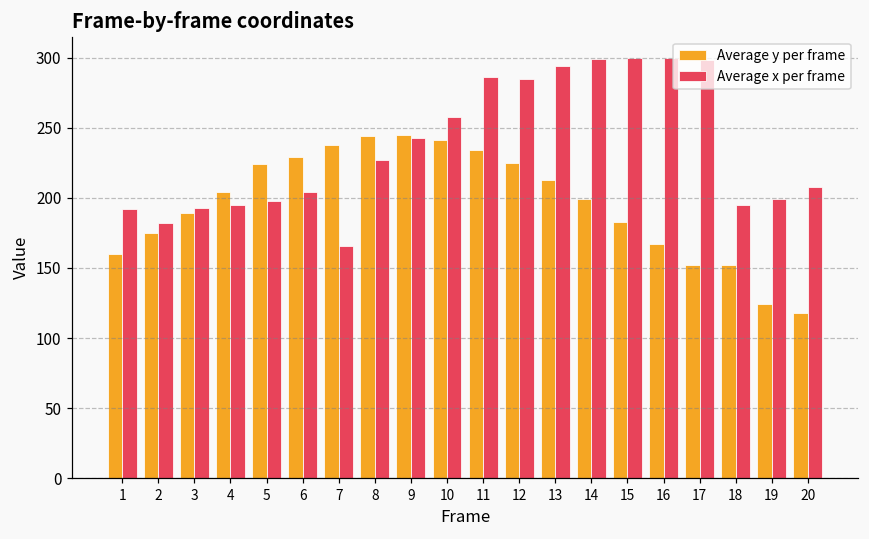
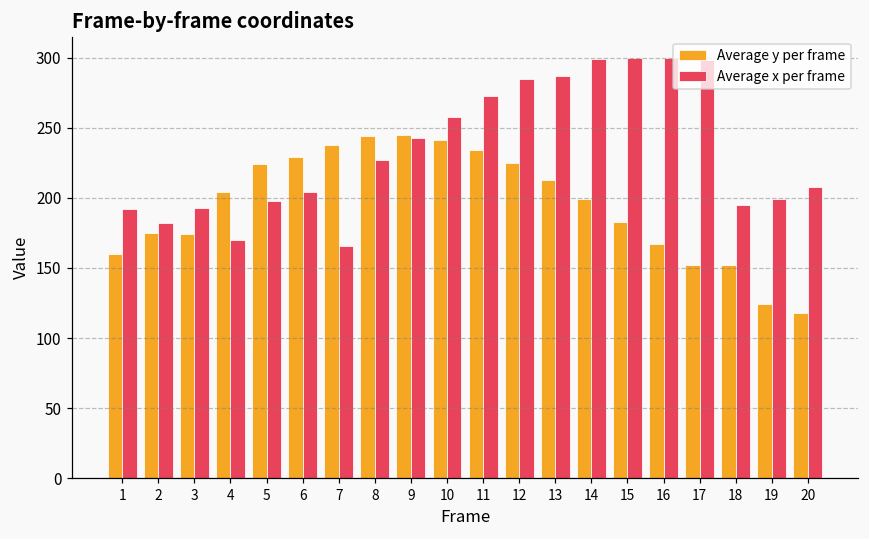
  {
    "Average y per frame": {
      "1": 160,
      "2": 175,
-     "3": 189,
+     "3": 174,
      "4": 204,
      "5": 224,
      "6": 229,
      "7": 238,
      "8": 244,
      "9": 245,
      "10": 241,
      "11": 234,
      "12": 225,
      "13": 213,
      "14": 199,
      "15": 183,
      "16": 167,
      "17": 152,
      "18": 152,
      "19": 124,
      "20": 118
    },
    "Average x per frame": {
      "1": 192,
      "2": 182,
      "3": 193,
-     "4": 195,
+     "4": 170,
      "5": 198,
      "6": 204,
      "7": 166,
      "8": 227,
      "9": 243,
      "10": 258,
-     "11": 286,
+     "11": 273,
      "12": 285,
-     "13": 294,
+     "13": 287,
      "14": 299,
      "15": 300,
      "16": 300,
      "18": 195,
      "19": 199,
      "20": 208
    }
  }
